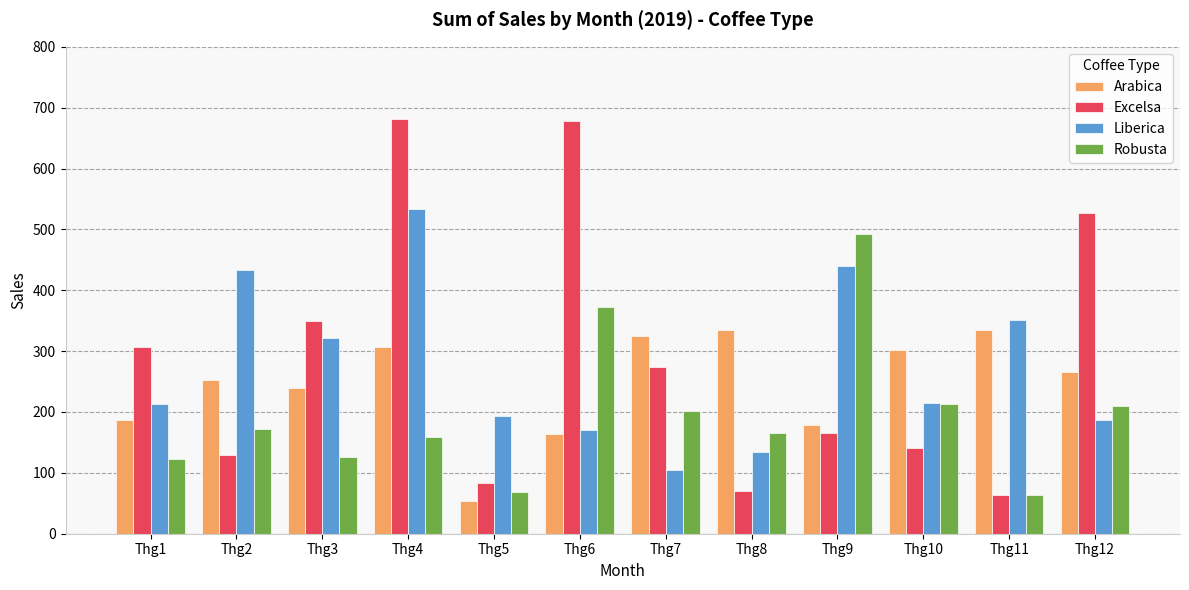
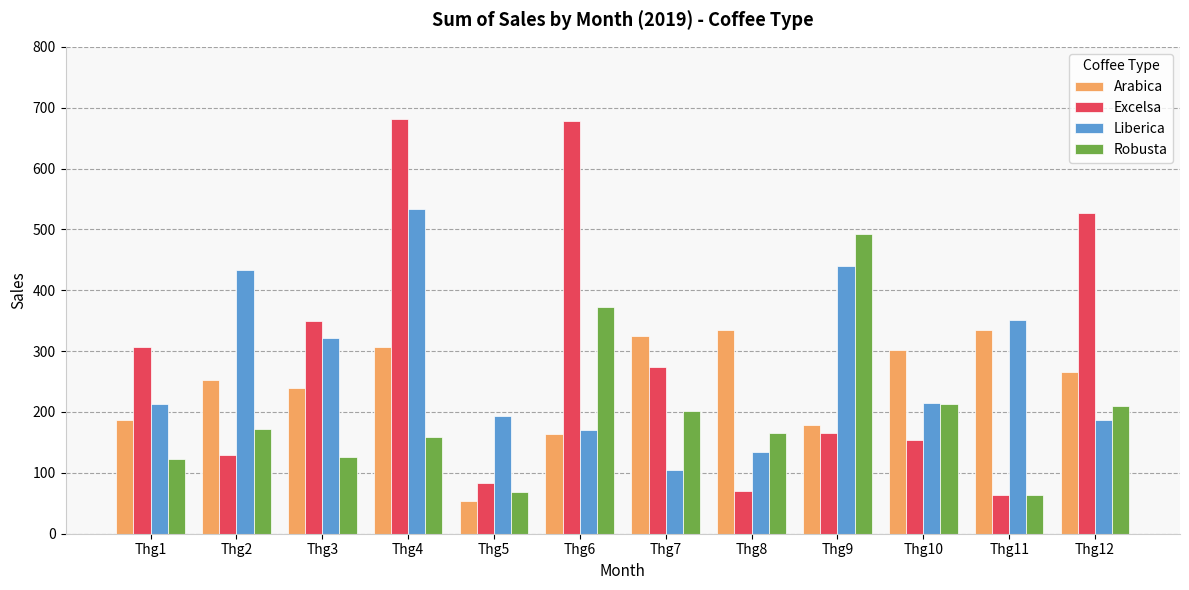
  {
    "Arabica": {
      "Thg1": 190,
      "Thg2": 250,
      "Thg3": 240,
      "Thg4": 310,
      "Thg5": 50,
      "Thg6": 160,
      "Thg7": 330,
      "Thg8": 330,
      "Thg9": 180,
      "Thg10": 300,
      "Thg11": 330,
      "Thg12": 270
    },
    "Excelsa": {
      "Thg1": 310,
      "Thg2": 130,
      "Thg3": 350,
      "Thg4": 680,
      "Thg5": 80,
      "Thg6": 680,
      "Thg7": 270,
      "Thg8": 70,
      "Thg9": 170,
-     "Thg10": 140,
+     "Thg10": 150,
      "Thg11": 60,
      "Thg12": 530
    },
    "Liberica": {
      "Thg1": 210,
      "Thg2": 430,
      "Thg3": 320,
      "Thg4": 530,
      "Thg5": 190,
      "Thg6": 170,
      "Thg7": 100,
      "Thg8": 130,
      "Thg9": 440,
      "Thg10": 220,
      "Thg11": 350,
      "Thg12": 190
    },
    "Robusta": {
      "Thg1": 120,
      "Thg2": 170,
      "Thg3": 130,
      "Thg4": 160,
      "Thg5": 70,
      "Thg6": 370,
      "Thg7": 200,
      "Thg8": 170,
      "Thg9": 490,
      "Thg10": 210,
      "Thg11": 60,
      "Thg12": 210
    }
  }
